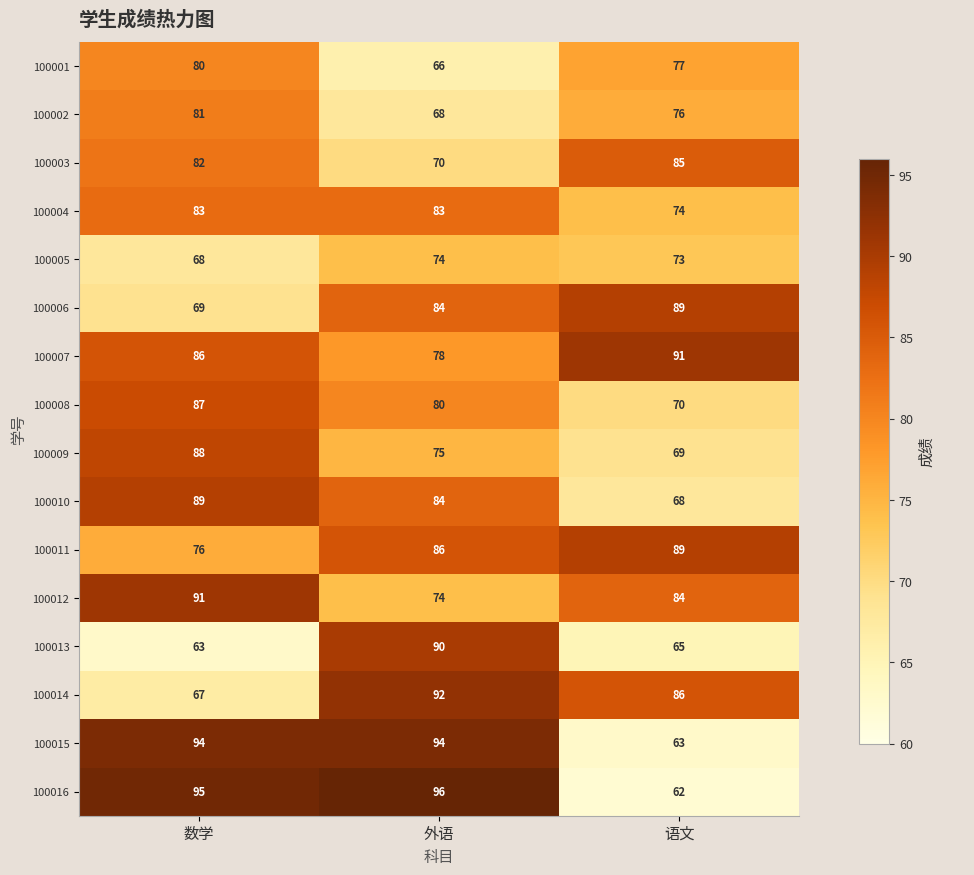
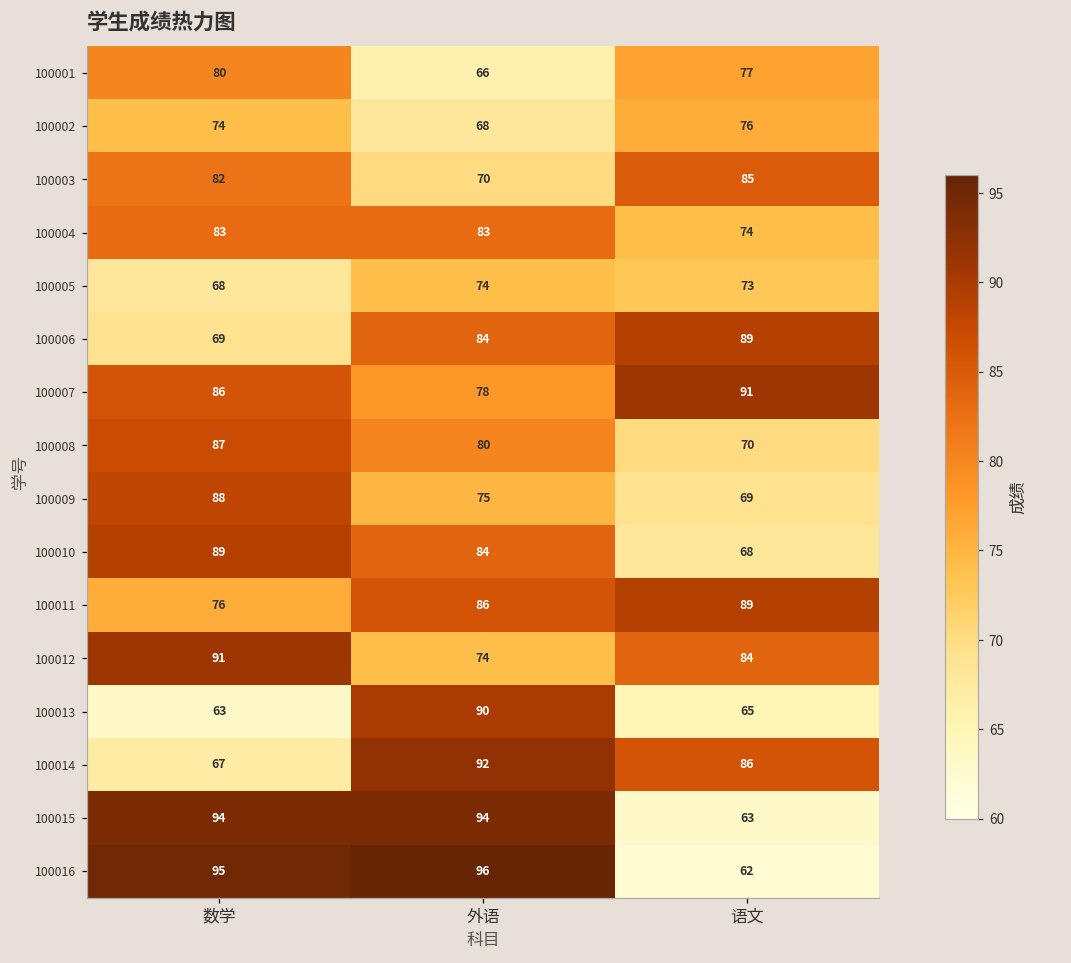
  {
    "100001": {
      "数学": 80,
      "外语": 66,
      "语文": 77
    },
    "100002": {
-     "数学": 81,
+     "数学": 74,
      "外语": 68,
      "语文": 76
    },
    "100003": {
      "数学": 82,
      "外语": 70,
      "语文": 85
    },
    "100004": {
      "数学": 83,
      "外语": 83,
      "语文": 74
    },
    "100005": {
      "数学": 68,
      "外语": 74,
      "语文": 73
    },
    "100006": {
      "数学": 69,
      "外语": 84,
      "语文": 89
    },
    "100007": {
      "数学": 86,
      "外语": 78,
      "语文": 91
    },
    "100008": {
      "数学": 87,
      "外语": 80,
      "语文": 70
    },
    "100009": {
      "数学": 88,
      "外语": 75,
      "语文": 69
    },
    "100010": {
      "数学": 89,
      "外语": 84,
      "语文": 68
    },
    "100011": {
      "数学": 76,
      "外语": 86,
      "语文": 89
    },
    "100012": {
      "数学": 91,
      "外语": 74,
      "语文": 84
    },
    "100013": {
      "数学": 63,
      "外语": 90,
      "语文": 65
    },
    "100014": {
      "数学": 67,
      "外语": 92,
      "语文": 86
    },
    "100015": {
      "数学": 94,
      "外语": 94,
      "语文": 63
    },
    "100016": {
      "数学": 95,
      "外语": 96,
      "语文": 62
    }
  }
